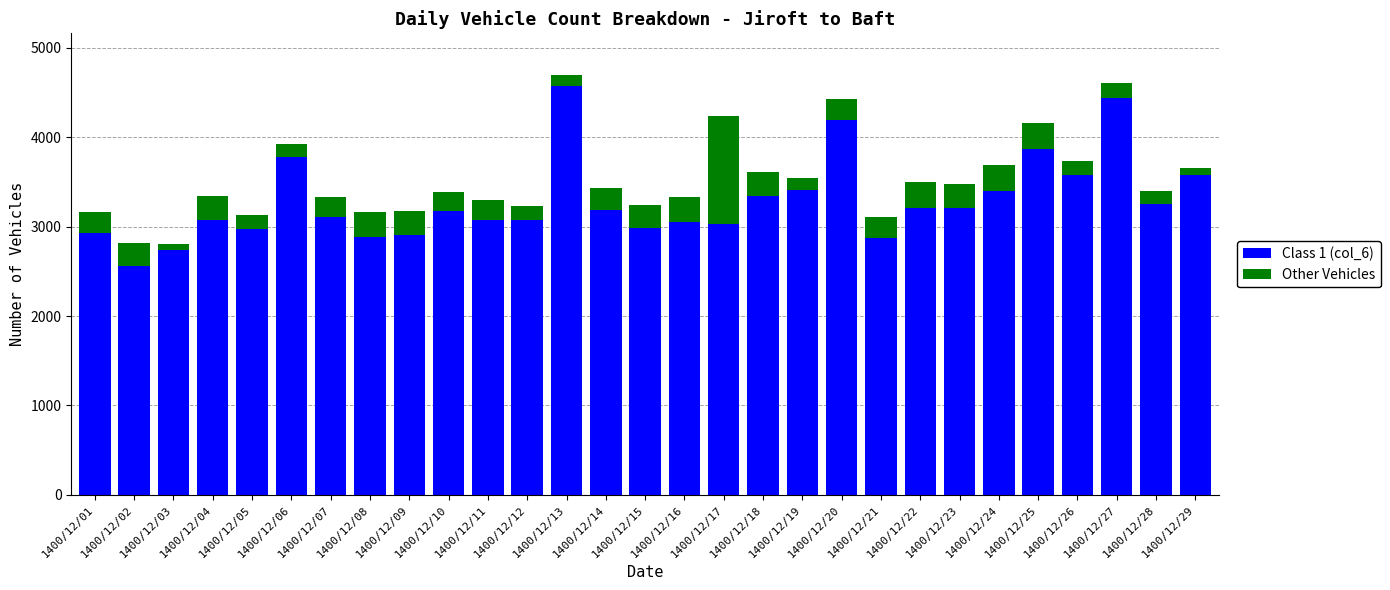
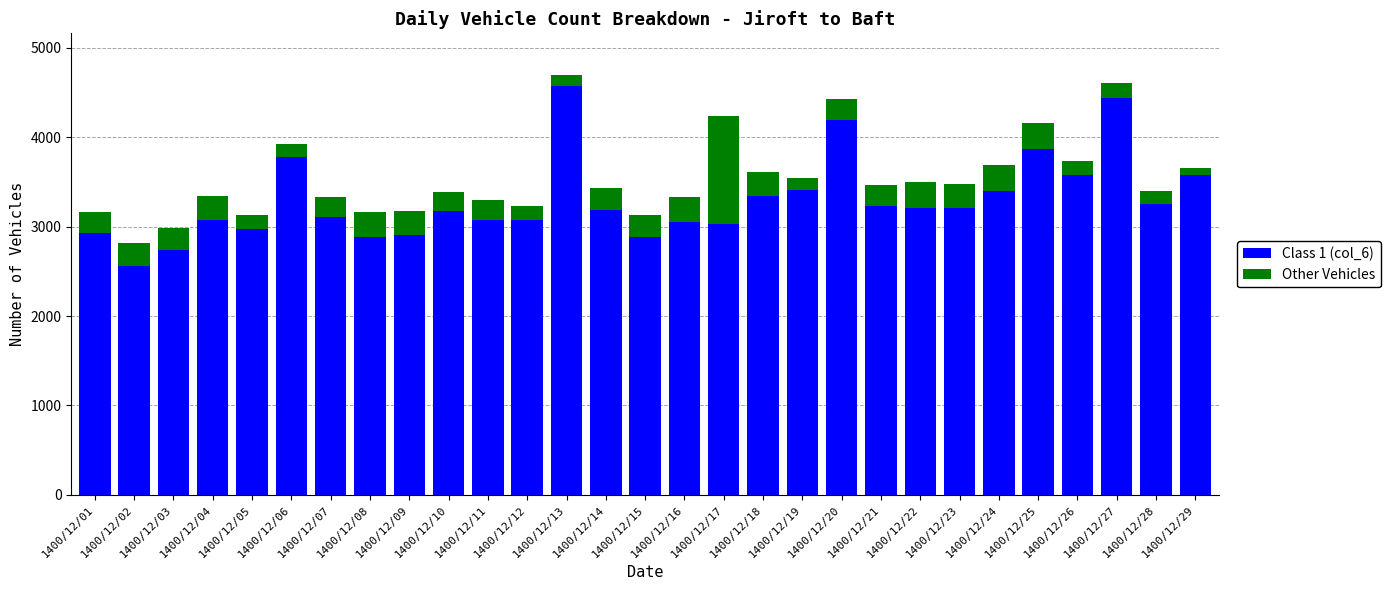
  {
    "Class 1 (col_6)": {
      "1400/12/01": 2900,
      "1400/12/02": 2600,
      "1400/12/03": 2700,
      "1400/12/04": 3100,
      "1400/12/05": 3000,
      "1400/12/06": 3800,
      "1400/12/07": 3100,
      "1400/12/08": 2900,
      "1400/12/09": 2900,
      "1400/12/10": 3200,
      "1400/12/11": 3100,
      "1400/12/12": 3100,
      "1400/12/13": 4600,
      "1400/12/14": 3200,
-     "1400/12/15": 3000,
+     "1400/12/15": 2900,
      "1400/12/16": 3100,
      "1400/12/17": 3000,
      "1400/12/18": 3300,
      "1400/12/19": 3400,
      "1400/12/20": 4200,
-     "1400/12/21": 2900,
+     "1400/12/21": 3200,
      "1400/12/22": 3200,
      "1400/12/23": 3200,
      "1400/12/24": 3400,
      "1400/12/25": 3900,
      "1400/12/26": 3600,
      "1400/12/27": 4400,
      "1400/12/28": 3300,
      "1400/12/29": 3600
    },
    "Other Vehicles": {
      "1400/12/01": 200,
      "1400/12/02": 300,
-     "1400/12/03": 100,
+     "1400/12/03": 200,
      "1400/12/04": 300,
      "1400/12/05": 200,
      "1400/12/06": 100,
      "1400/12/07": 200,
      "1400/12/08": 300,
      "1400/12/09": 300,
      "1400/12/10": 200,
      "1400/12/11": 200,
      "1400/12/12": 200,
      "1400/12/13": 100,
      "1400/12/14": 200,
      "1400/12/15": 300,
      "1400/12/16": 300,
      "1400/12/17": 1200,
      "1400/12/18": 300,
      "1400/12/19": 100,
      "1400/12/20": 200,
      "1400/12/21": 200,
      "1400/12/22": 300,
      "1400/12/23": 300,
      "1400/12/24": 300,
      "1400/12/25": 300,
      "1400/12/26": 200,
      "1400/12/27": 200,
      "1400/12/28": 100,
      "1400/12/29": 100
    }
  }
